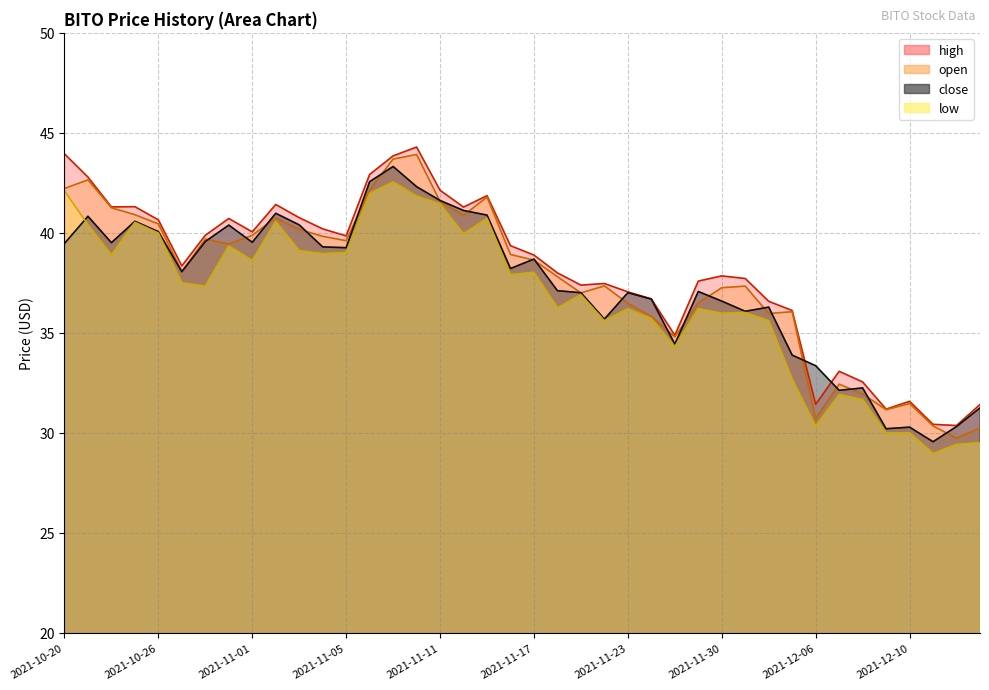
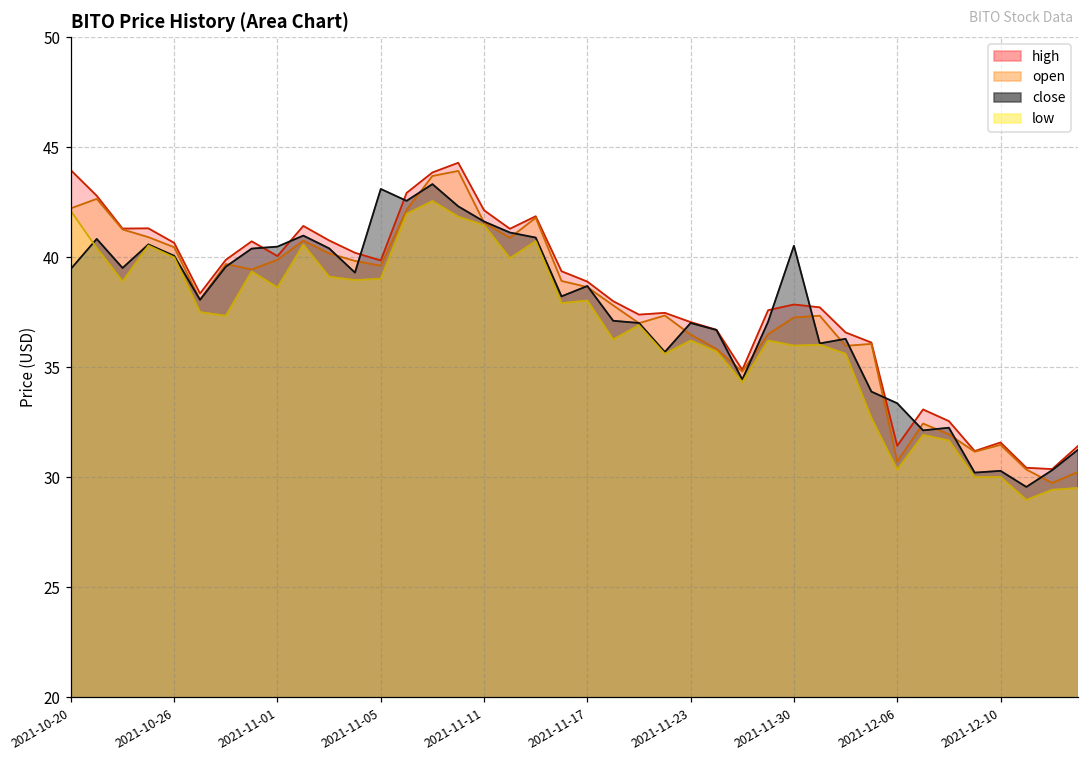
  {
    "close": {
      "2021-10-20": 39.5,
-     "2021-11-01": 39.5,
-     "2021-11-05": 39.3,
-     "2021-11-30": 36.6,
+     "2021-11-01": 40.5,
+     "2021-11-05": 43.1,
+     "2021-11-30": 40.5,
      "2021-12-06": 33.4,
      "2021-12-10": 30.3
    }
  }
